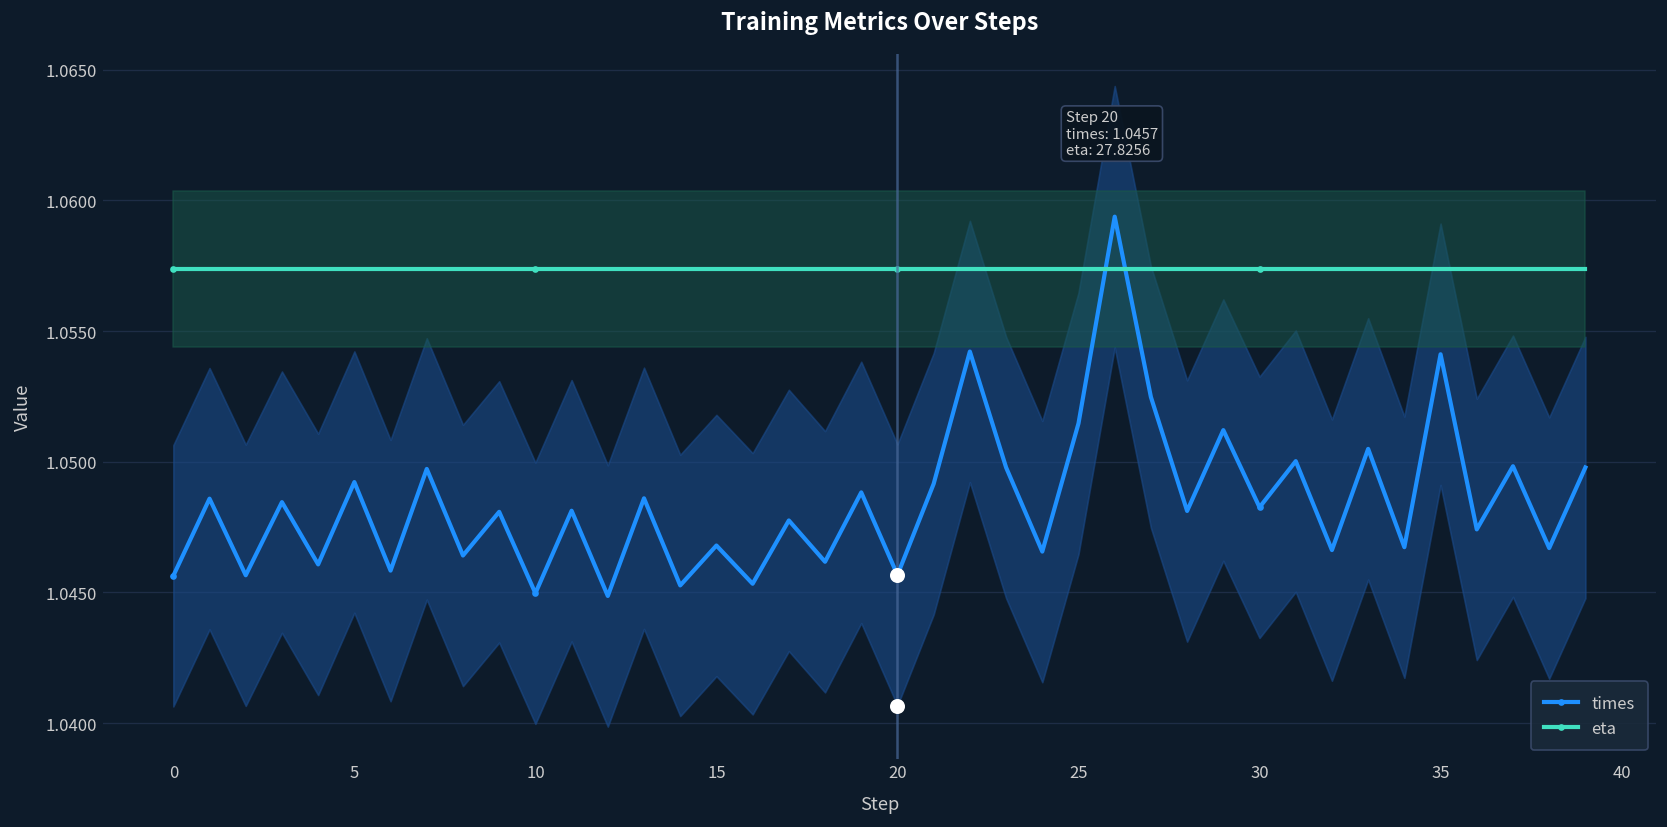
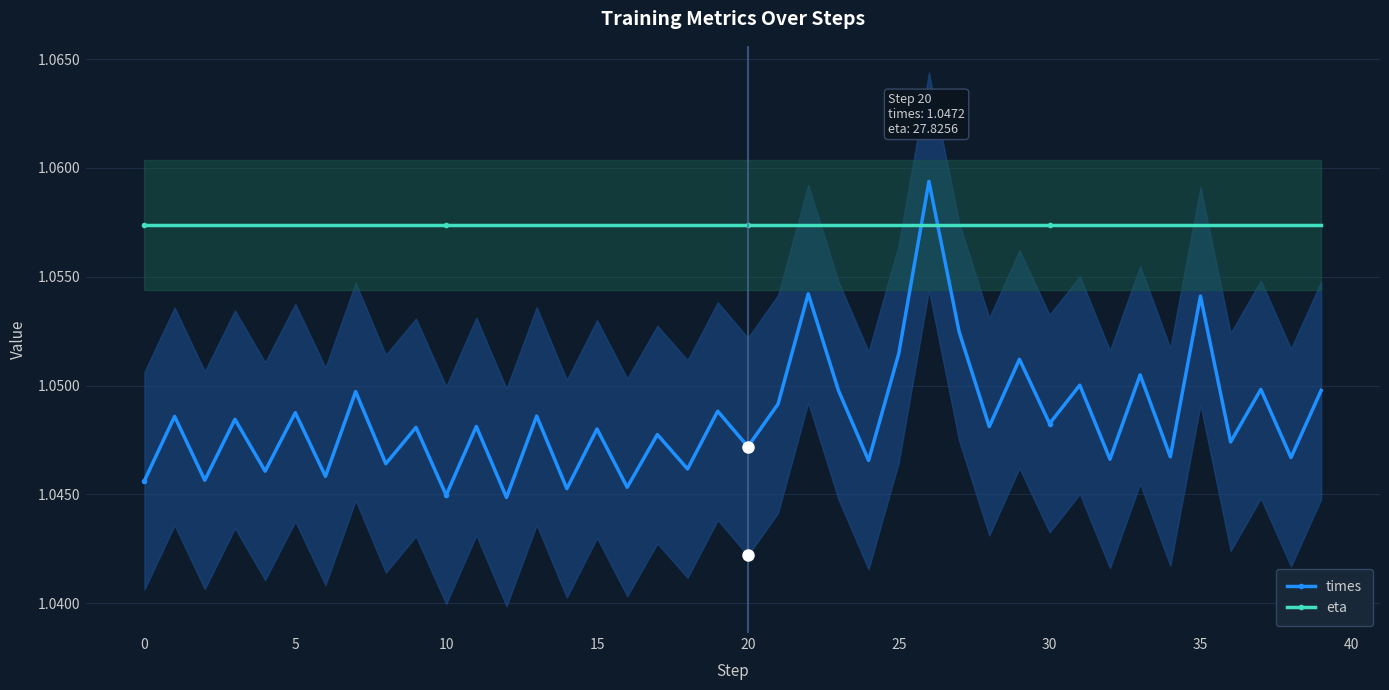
  {
    "times": {
-     "5": 1.0492,
-     "15": 1.0468,
-     "20": 1.0457
+     "5": 1.0488,
+     "15": 1.0480,
+     "20": 1.0472
    },
    "eta": {
      "0": 1.0574,
      "5": 1.0574,
      "10": 1.0574,
      "15": 1.0574,
      "20": 1.0574,
      "25": 1.0574,
      "30": 1.0574,
      "35": 1.0574
    }
  }
